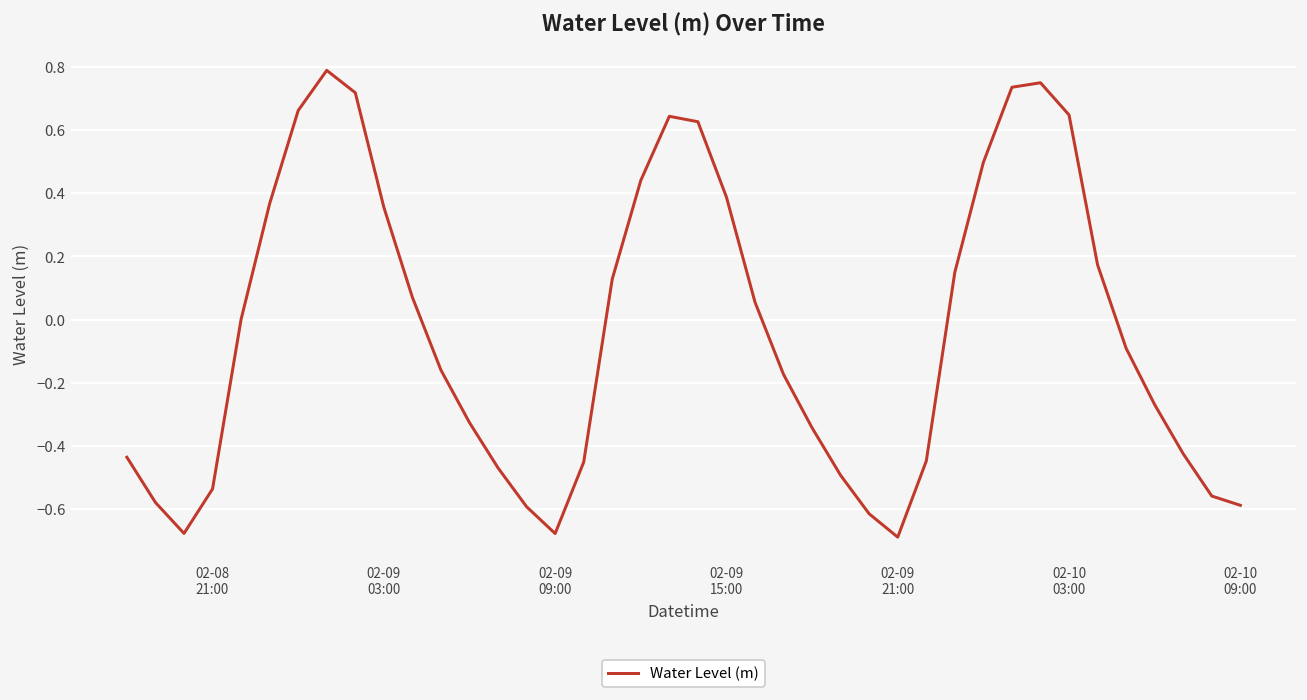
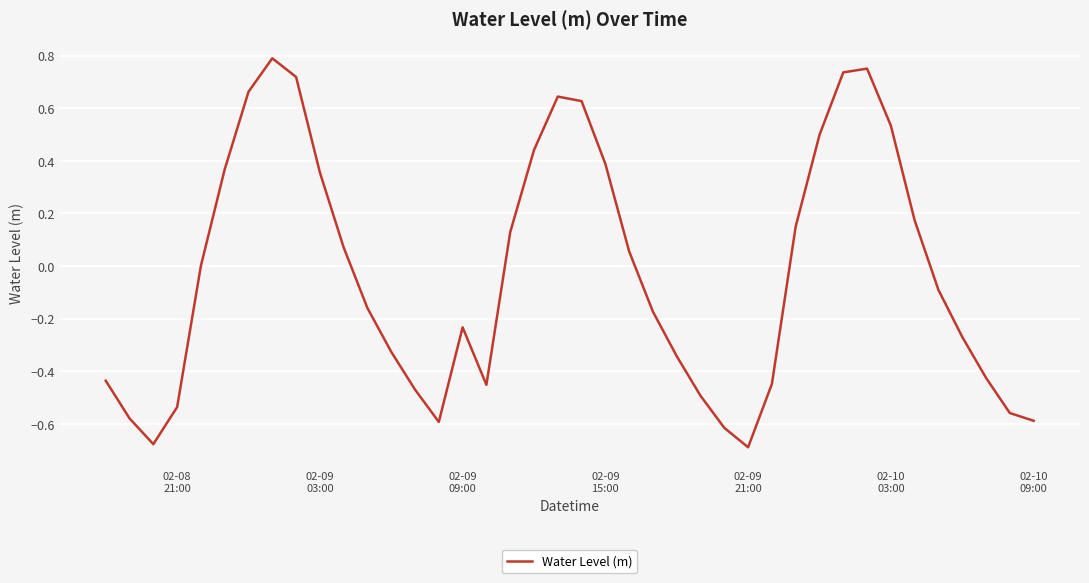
  {
    "02-08 21:00": -0.54,
    "02-09 03:00": 0.36,
-   "02-09 09:00": -0.68,
+   "02-09 09:00": -0.23,
    "02-09 15:00": 0.39,
    "02-09 21:00": -0.69,
-   "02-10 03:00": 0.65,
+   "02-10 03:00": 0.53,
    "02-10 09:00": -0.59
  }
